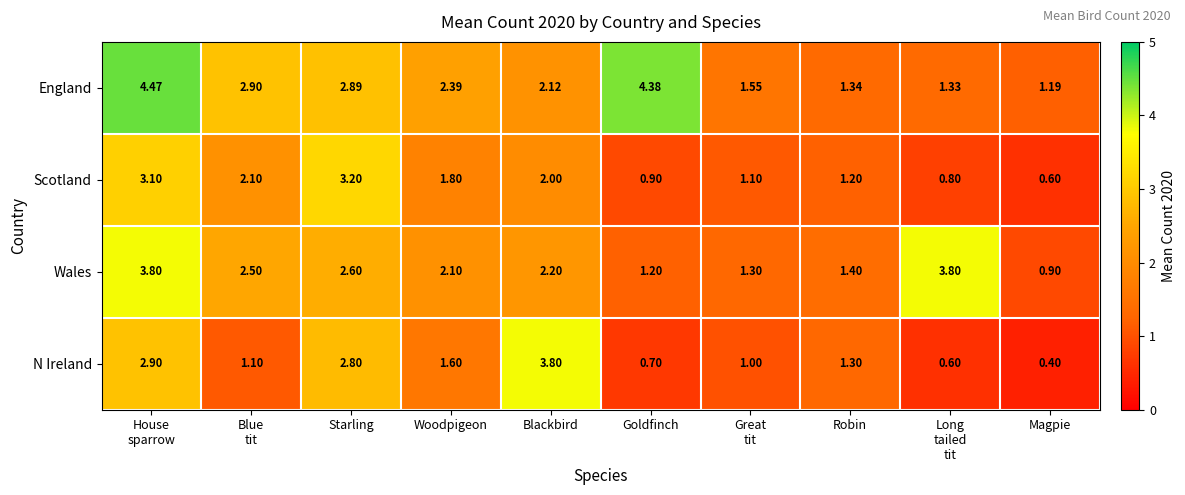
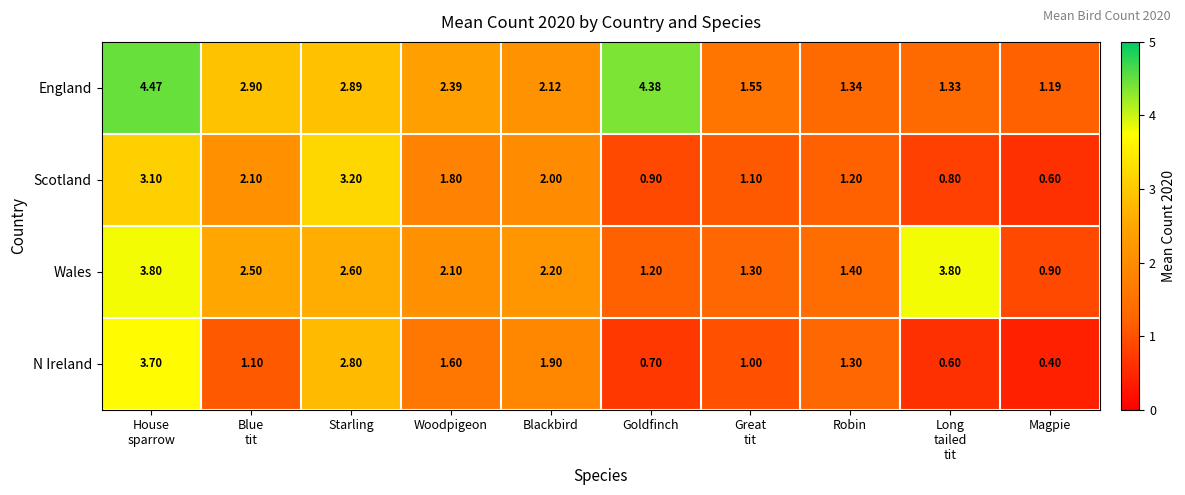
  {
    "England": {
      "House sparrow": 4.47,
      "Blue tit": 2.90,
      "Starling": 2.89,
      "Woodpigeon": 2.39,
      "Blackbird": 2.12,
      "Goldfinch": 4.38,
      "Great tit": 1.55,
      "Robin": 1.34,
      "Long tailed tit": 1.33,
      "Magpie": 1.19
    },
    "Scotland": {
      "House sparrow": 3.10,
      "Blue tit": 2.10,
      "Starling": 3.20,
      "Woodpigeon": 1.80,
      "Blackbird": 2.00,
      "Goldfinch": 0.90,
      "Great tit": 1.10,
      "Robin": 1.20,
      "Long tailed tit": 0.80,
      "Magpie": 0.60
    },
    "Wales": {
      "House sparrow": 3.80,
      "Blue tit": 2.50,
      "Starling": 2.60,
      "Woodpigeon": 2.10,
      "Blackbird": 2.20,
      "Goldfinch": 1.20,
      "Great tit": 1.30,
      "Robin": 1.40,
      "Long tailed tit": 3.80,
      "Magpie": 0.90
    },
    "N Ireland": {
-     "House sparrow": 2.90,
+     "House sparrow": 3.70,
      "Blue tit": 1.10,
      "Starling": 2.80,
      "Woodpigeon": 1.60,
-     "Blackbird": 3.80,
+     "Blackbird": 1.90,
      "Goldfinch": 0.70,
      "Great tit": 1.00,
      "Robin": 1.30,
      "Long tailed tit": 0.60,
      "Magpie": 0.40
    }
  }
